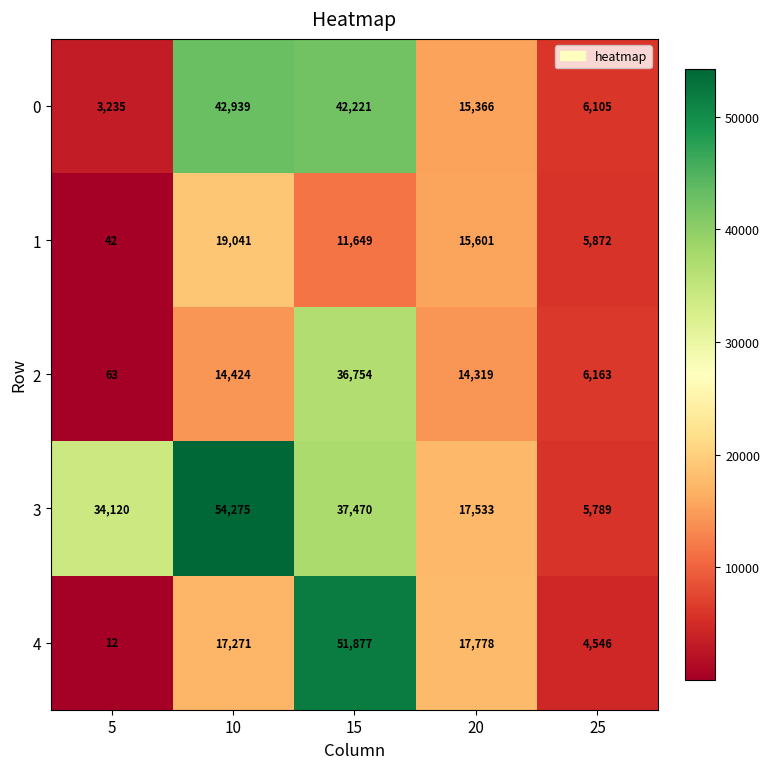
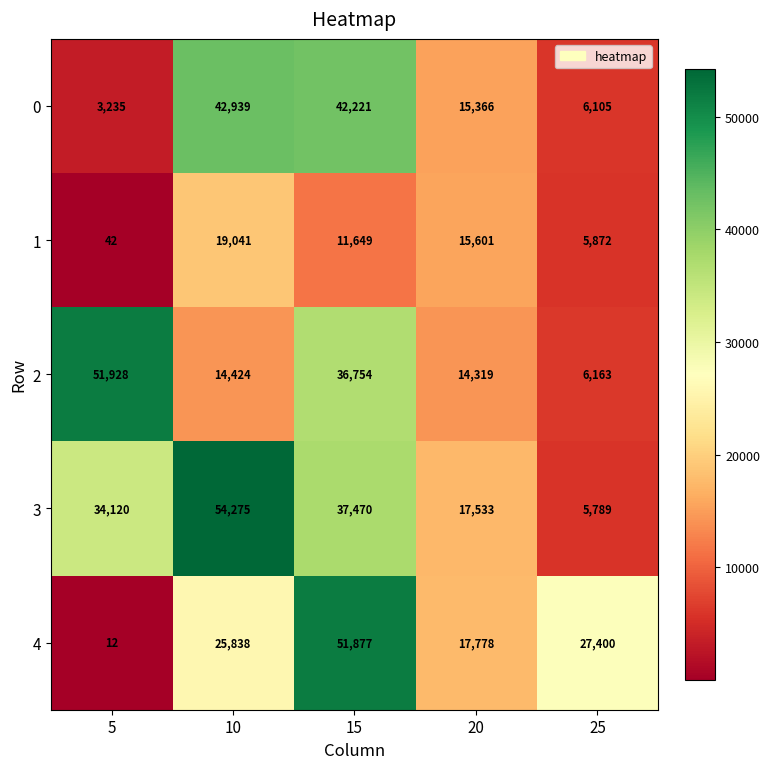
  {
    "0": {
      "5": "3,235",
      "10": "42,939",
      "15": "42,221",
      "20": "15,366",
      "25": "6,105"
    },
    "1": {
      "5": "42",
      "10": "19,041",
      "15": "11,649",
      "20": "15,601",
      "25": "5,872"
    },
    "2": {
-     "5": "63",
+     "5": "51,928",
      "10": "14,424",
      "15": "36,754",
      "20": "14,319",
      "25": "6,163"
    },
    "3": {
      "5": "34,120",
      "10": "54,275",
      "15": "37,470",
      "20": "17,533",
      "25": "5,789"
    },
    "4": {
      "5": "12",
-     "10": "17,271",
+     "10": "25,838",
      "15": "51,877",
      "20": "17,778",
-     "25": "4,546"
+     "25": "27,400"
    }
  }
